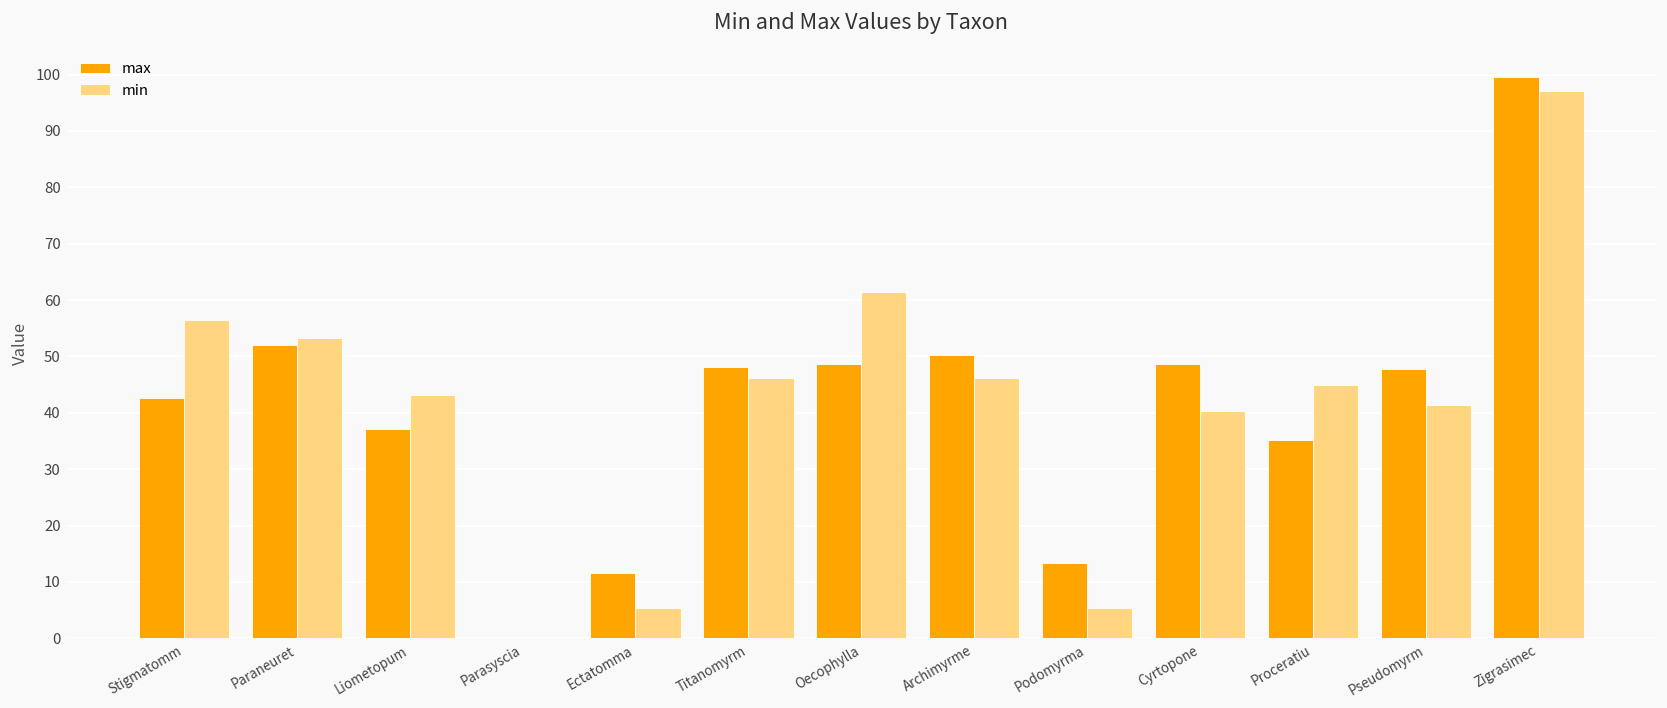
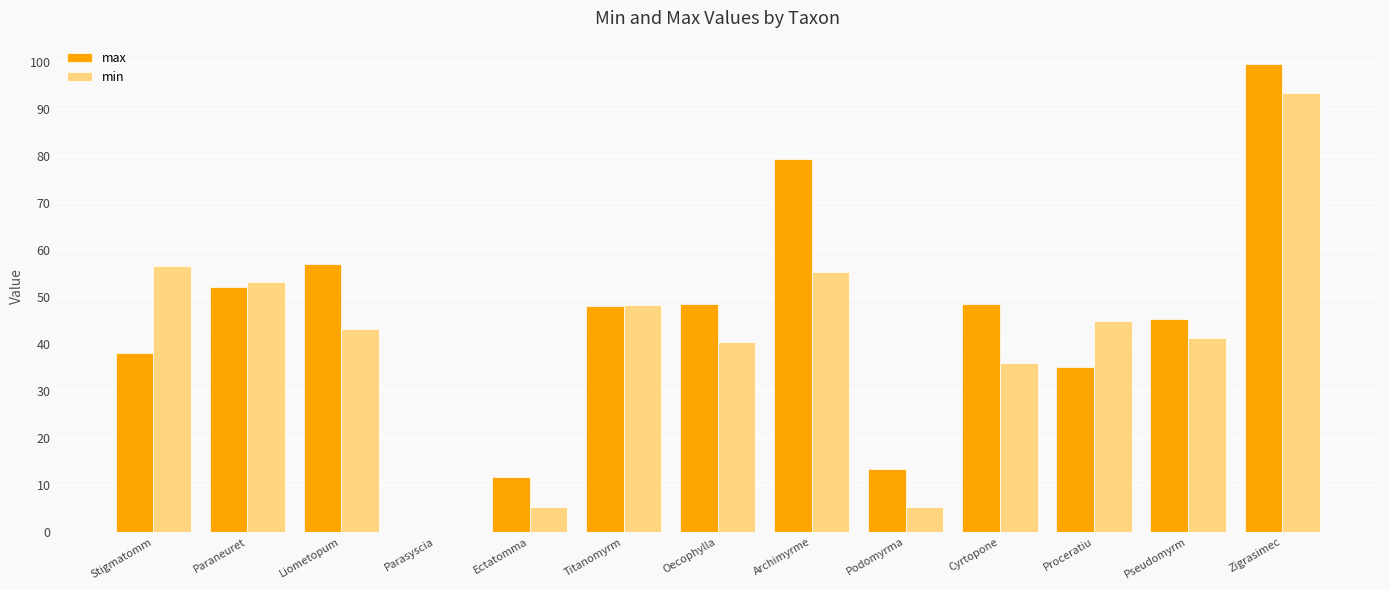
  {
    "max": {
-     "Stigmatomm": 43,
+     "Stigmatomm": 38,
      "Paraneuret": 52,
-     "Liometopum": 37,
+     "Liometopum": 57,
      "Ectatomma": 12,
      "Titanomyrm": 48,
      "Oecophylla": 49,
-     "Archimyrme": 50,
+     "Archimyrme": 79,
      "Podomyrma": 13,
      "Cyrtopone": 49,
      "Proceratiu": 35,
-     "Pseudomyrm": 48,
+     "Pseudomyrm": 45,
      "Zigrasimec": 100
    },
    "min": {
      "Stigmatomm": 57,
      "Paraneuret": 53,
      "Liometopum": 43,
      "Parasyscia": 0,
      "Ectatomma": 5,
-     "Titanomyrm": 46,
-     "Oecophylla": 62,
-     "Archimyrme": 46,
+     "Titanomyrm": 48,
+     "Oecophylla": 40,
+     "Archimyrme": 55,
      "Podomyrma": 5,
-     "Cyrtopone": 40,
+     "Cyrtopone": 36,
      "Proceratiu": 45,
      "Pseudomyrm": 41,
-     "Zigrasimec": 97
+     "Zigrasimec": 94
    }
  }
